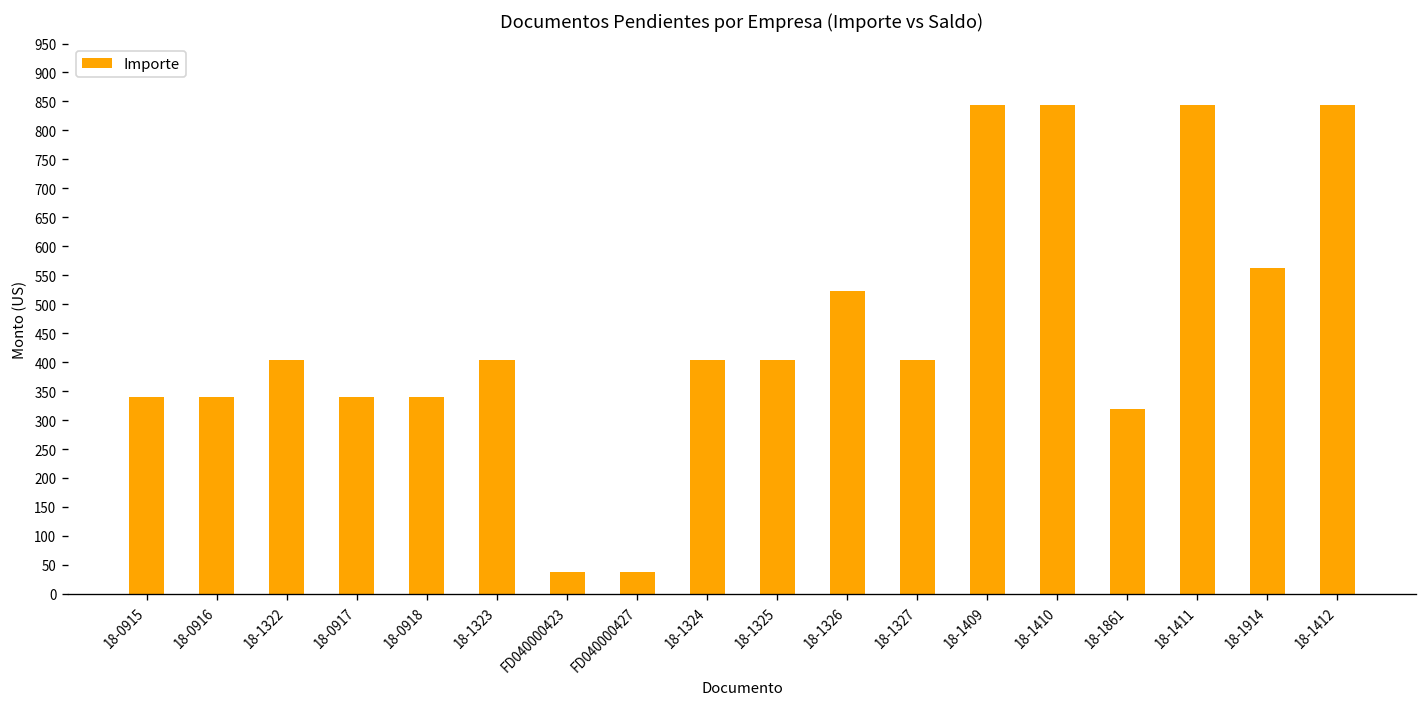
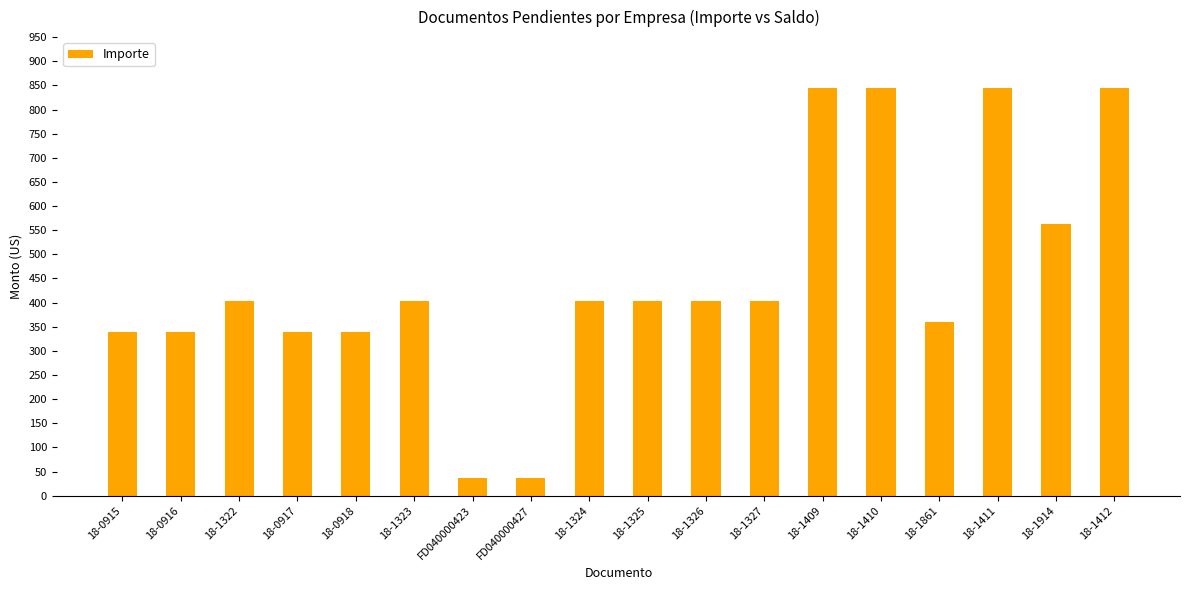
  {
    "18-0915": 340,
    "18-0916": 340,
    "18-1322": 400,
    "18-0917": 340,
    "18-0918": 340,
    "18-1323": 400,
    "FD040000423": 40,
    "FD040000427": 40,
    "18-1324": 400,
    "18-1325": 400,
-   "18-1326": 520,
+   "18-1326": 400,
    "18-1327": 400,
    "18-1409": 840,
    "18-1410": 840,
-   "18-1861": 320,
+   "18-1861": 360,
    "18-1411": 840,
    "18-1914": 560,
    "18-1412": 840
  }
